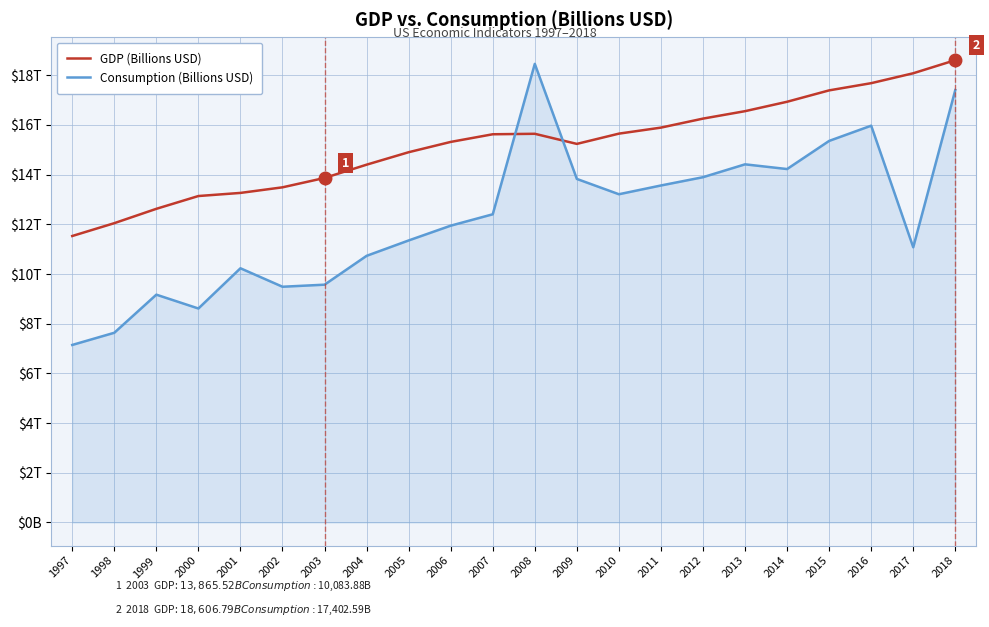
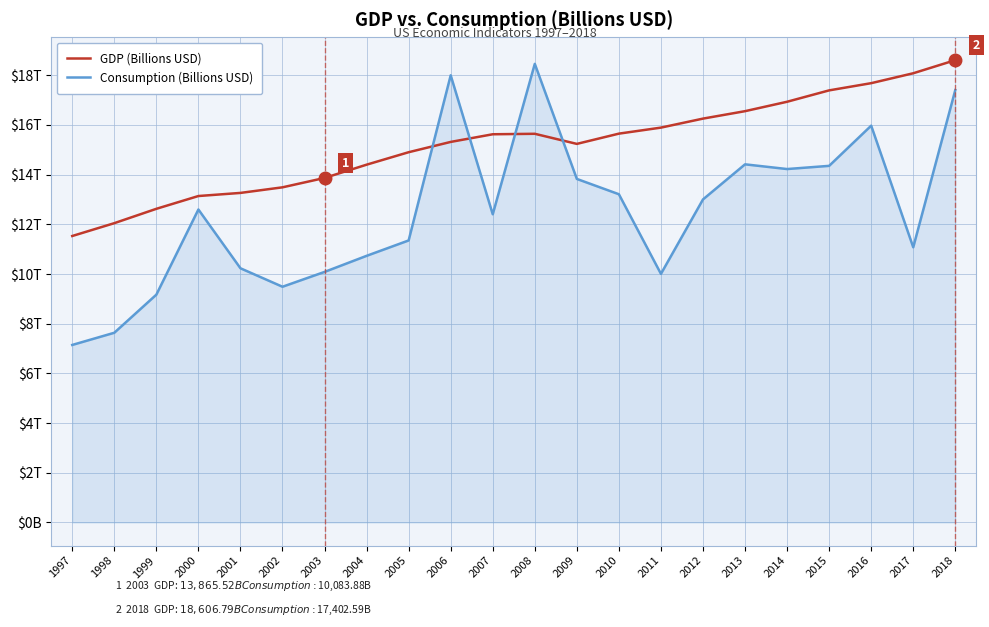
  {
    "Consumption (Billions USD)": {
      "1997": "$7.1T",
      "1998": "$7.6T",
      "1999": "$9.2T",
-     "2000": "$8.6T",
+     "2000": "$12.6T",
      "2001": "$10.2T",
      "2002": "$9.5T",
-     "2003": "$9.6T",
+     "2003": "$10.1T",
      "2004": "$10.7T",
      "2005": "$11.4T",
-     "2006": "$11.9T",
+     "2006": "$18.0T",
      "2007": "$12.4T",
      "2008": "$18.5T",
      "2009": "$13.8T",
      "2010": "$13.2T",
-     "2011": "$13.6T",
-     "2012": "$13.9T",
+     "2011": "$10.0T",
+     "2012": "$13.0T",
      "2013": "$14.4T",
      "2014": "$14.2T",
-     "2015": "$15.4T",
+     "2015": "$14.4T",
      "2016": "$16.0T",
      "2017": "$11.1T",
      "2018": "$17.4T"
    }
  }
